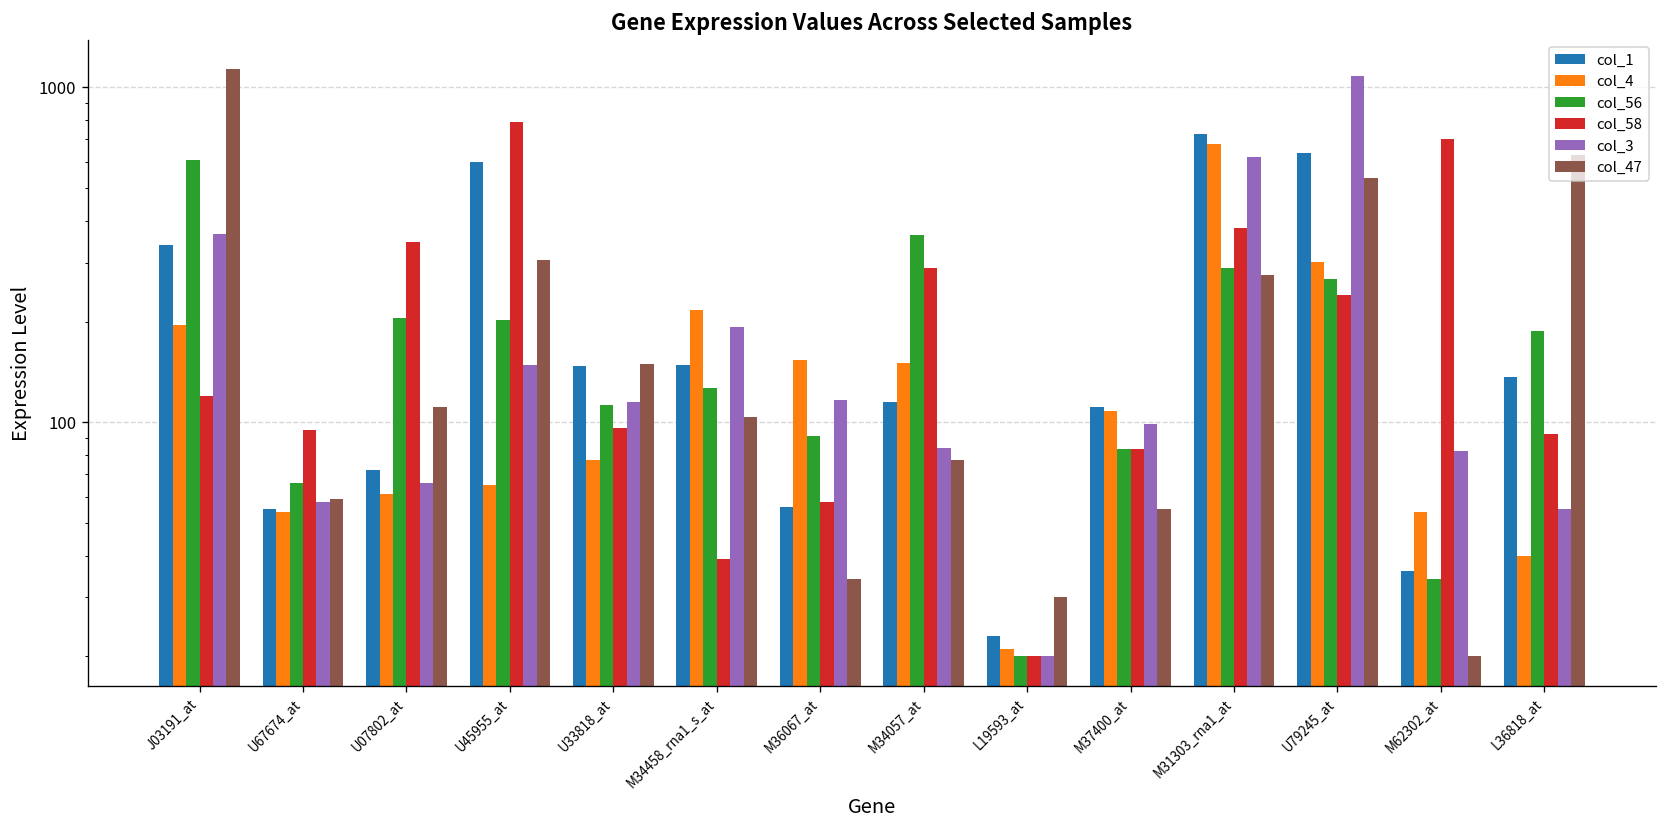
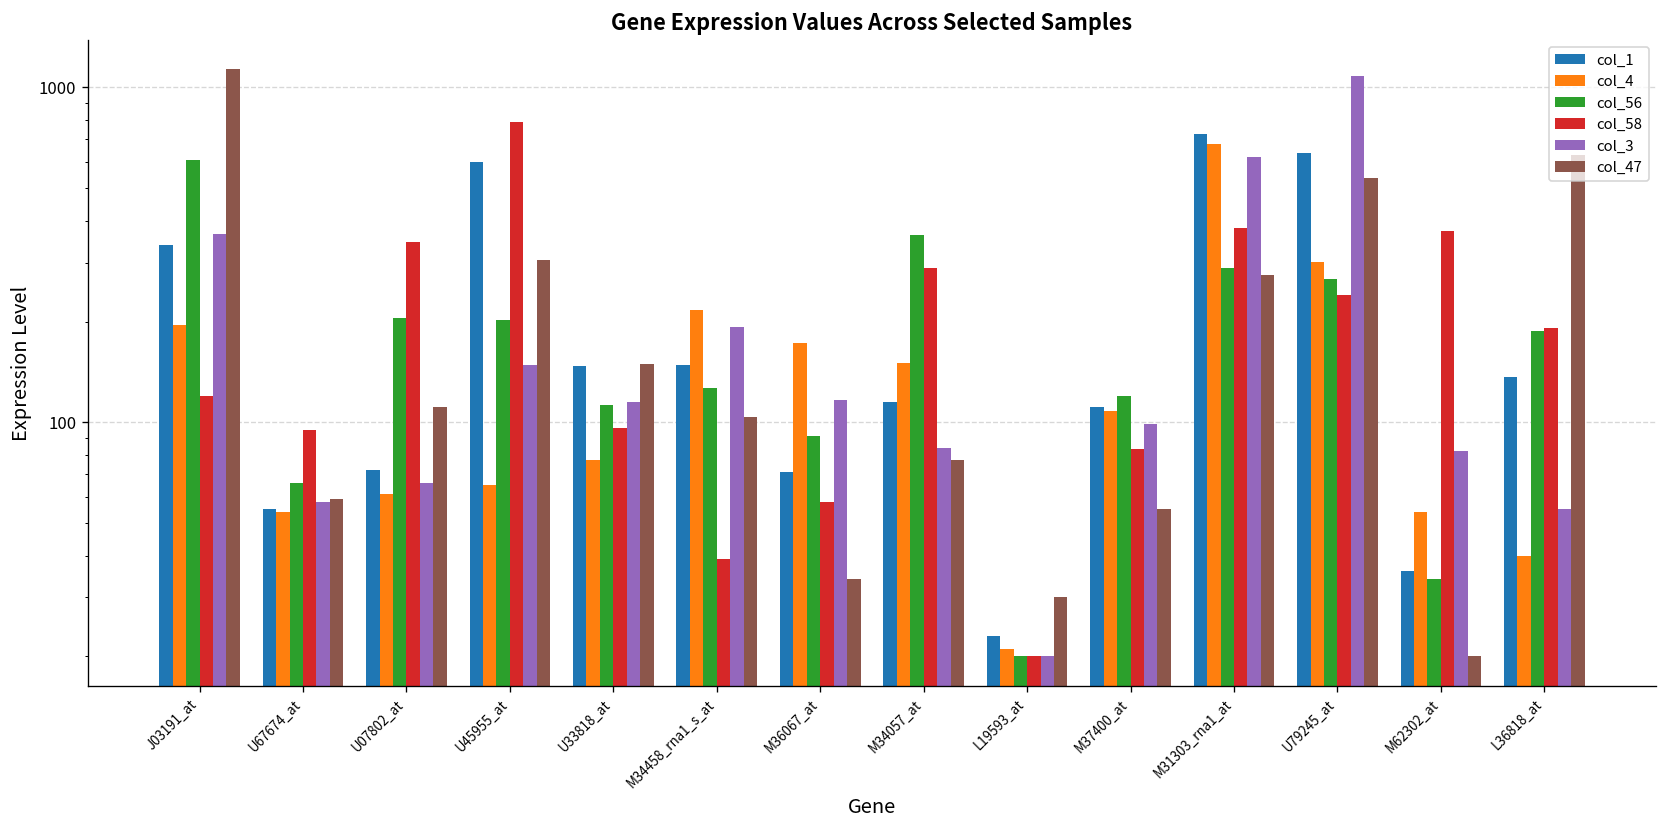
  {
    "col_1": {
      "J03191_at": 340,
      "U67674_at": 55,
      "U07802_at": 72,
      "U45955_at": 600,
      "U33818_at": 150,
      "M34458_rna1_s_at": 150,
-     "M36067_at": 56,
+     "M36067_at": 71,
      "M34057_at": 115,
      "L19593_at": 23,
      "M37400_at": 111,
      "M31303_rna1_at": 720,
      "U79245_at": 640,
      "M62302_at": 36,
      "L36818_at": 140
    },
    "col_4": {
      "J03191_at": 200,
      "U67674_at": 54,
      "U07802_at": 61,
      "U45955_at": 65,
      "U33818_at": 77,
      "M34458_rna1_s_at": 220,
-     "M36067_at": 150,
+     "M36067_at": 170,
      "M34057_at": 150,
      "L19593_at": 21,
      "M37400_at": 108,
      "M31303_rna1_at": 680,
      "U79245_at": 300,
      "M62302_at": 54,
      "L36818_at": 40
    },
    "col_56": {
      "J03191_at": 610,
      "U67674_at": 66,
      "U07802_at": 210,
      "U45955_at": 200,
      "U33818_at": 113,
      "M34458_rna1_s_at": 130,
      "M36067_at": 91,
      "M34057_at": 360,
      "L19593_at": 20,
-     "M37400_at": 83,
+     "M37400_at": 120,
      "M31303_rna1_at": 290,
      "U79245_at": 270,
      "M62302_at": 34,
      "L36818_at": 190
    },
    "col_58": {
      "J03191_at": 120,
      "U67674_at": 95,
      "U07802_at": 350,
      "U45955_at": 790,
      "U33818_at": 96,
      "M34458_rna1_s_at": 39,
      "M36067_at": 58,
      "M34057_at": 290,
      "L19593_at": 20,
      "M37400_at": 83,
      "M31303_rna1_at": 380,
      "U79245_at": 240,
-     "M62302_at": 700,
-     "L36818_at": 92
+     "M62302_at": 370,
+     "L36818_at": 190
    },
    "col_3": {
      "J03191_at": 370,
      "U67674_at": 58,
      "U07802_at": 66,
      "U45955_at": 150,
      "U33818_at": 115,
      "M34458_rna1_s_at": 190,
      "M36067_at": 117,
      "M34057_at": 84,
      "L19593_at": 20,
      "M37400_at": 99,
      "M31303_rna1_at": 620,
      "U79245_at": 1080,
      "M62302_at": 82,
      "L36818_at": 55
    },
    "col_47": {
      "J03191_at": 1130,
      "U67674_at": 59,
      "U07802_at": 111,
      "U45955_at": 310,
      "U33818_at": 150,
      "M34458_rna1_s_at": 104,
      "M36067_at": 34,
      "M34057_at": 77,
      "L19593_at": 30,
      "M37400_at": 55,
      "M31303_rna1_at": 280,
      "U79245_at": 540,
      "M62302_at": 20
    }
  }
